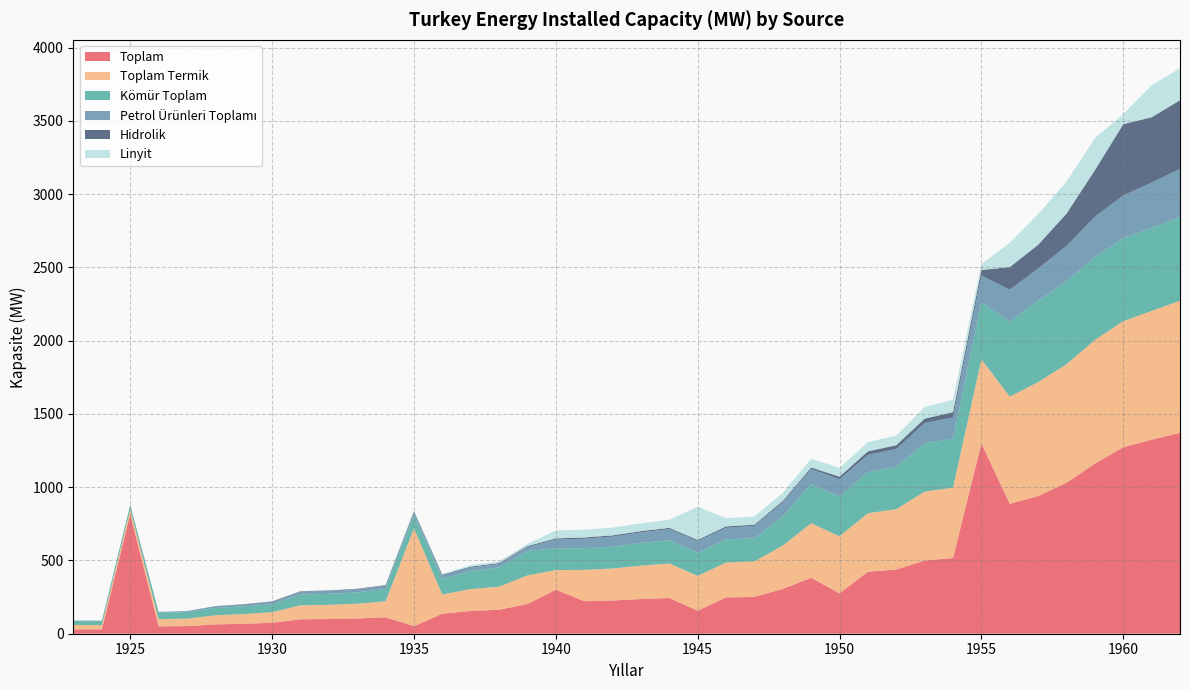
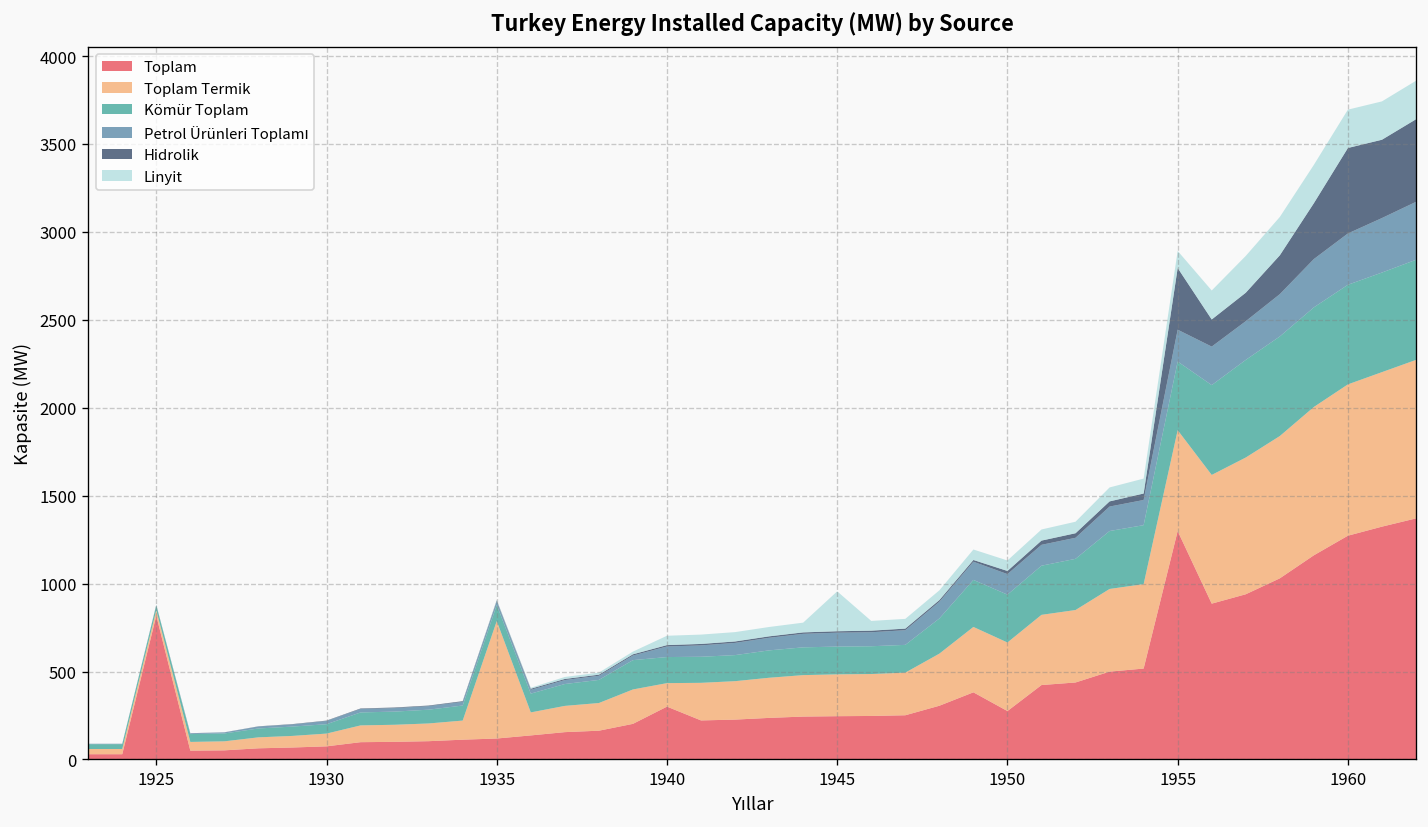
  {
    "Toplam": {
      "1925": 820,
      "1930": 70,
-     "1935": 50,
+     "1935": 120,
      "1940": 300,
-     "1945": 160,
+     "1945": 250,
      "1950": 280,
      "1955": 1300,
      "1960": 1270
    },
    "Toplam Termik": {
      "1925": 30,
      "1930": 70,
      "1935": 670,
      "1940": 130,
      "1945": 240,
      "1950": 390,
      "1955": 570,
      "1960": 860
    },
    "Hidrolik": {
      "1950": 20,
-     "1955": 40,
+     "1955": 350,
      "1960": 490
    },
    "Linyit": {
      "1940": 50,
      "1945": 230,
      "1950": 60,
-     "1955": 40,
-     "1960": 70
+     "1955": 100,
+     "1960": 220
    }
  }
